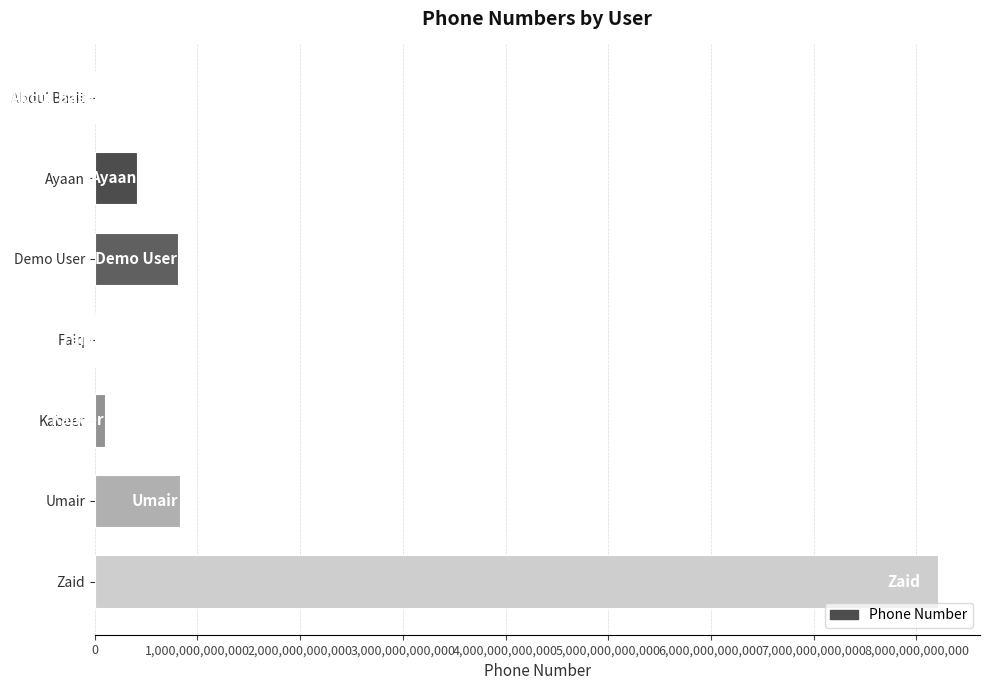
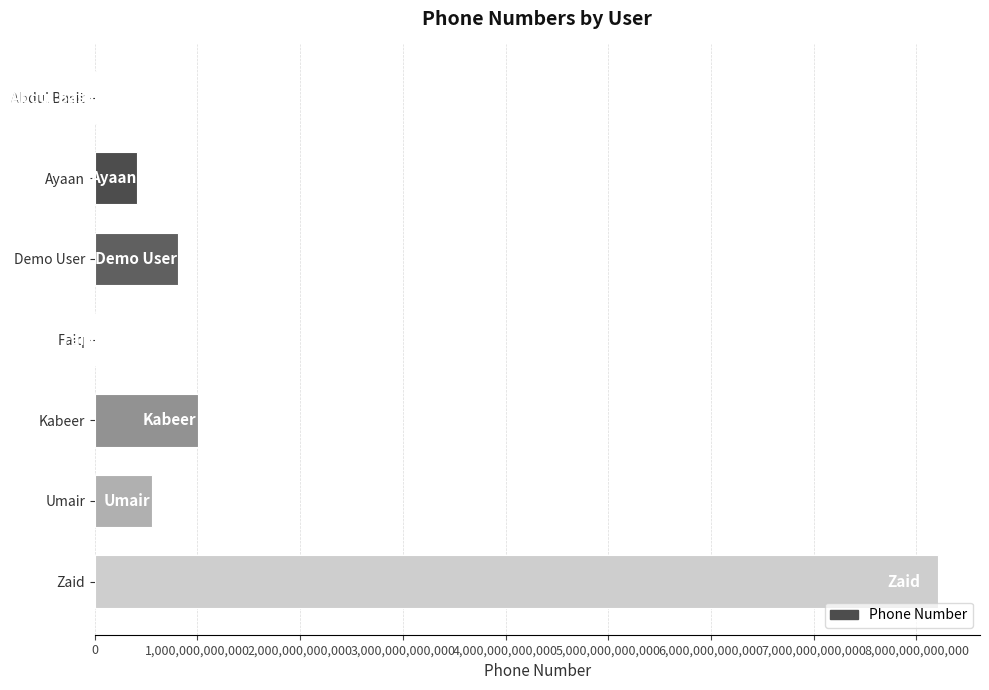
  {
    "Ayaan": "410,000,000,000",
    "Demo User": "810,000,000,000",
-   "Kabeer": "100,000,000,000",
-   "Umair": "830,000,000,000",
+   "Kabeer": "1,010,000,000,000",
+   "Umair": "550,000,000,000",
    "Zaid": "8,210,000,000,000"
  }
